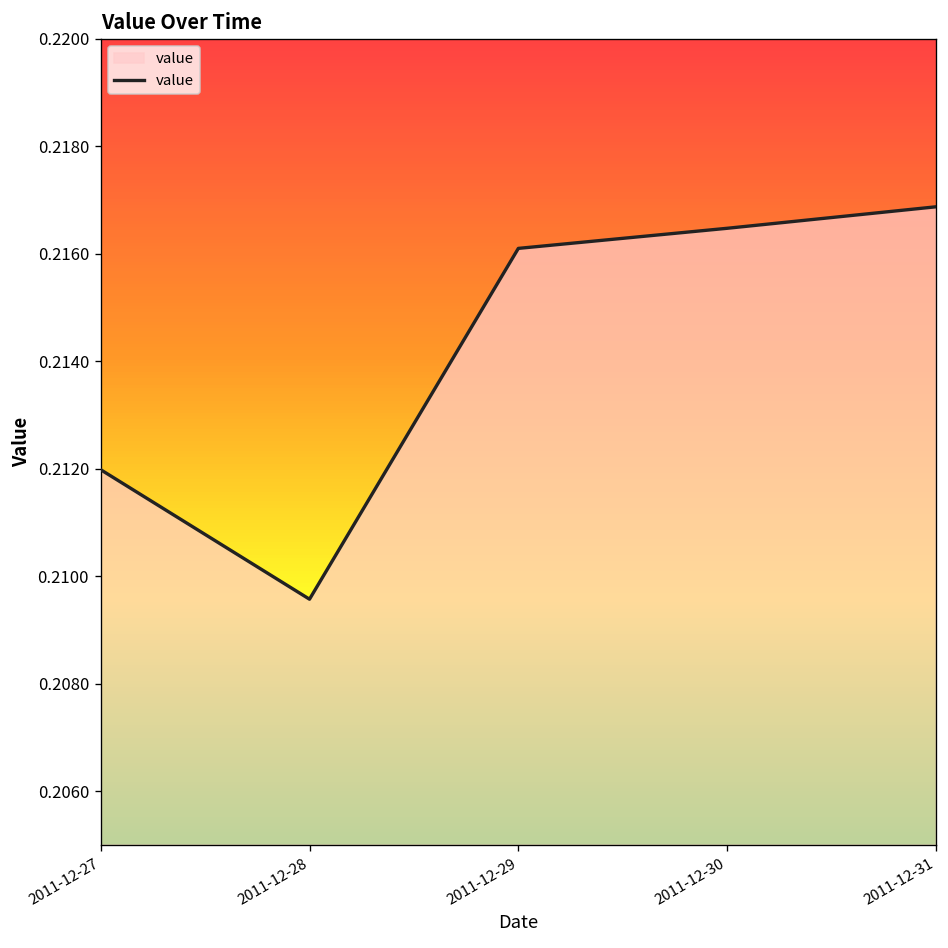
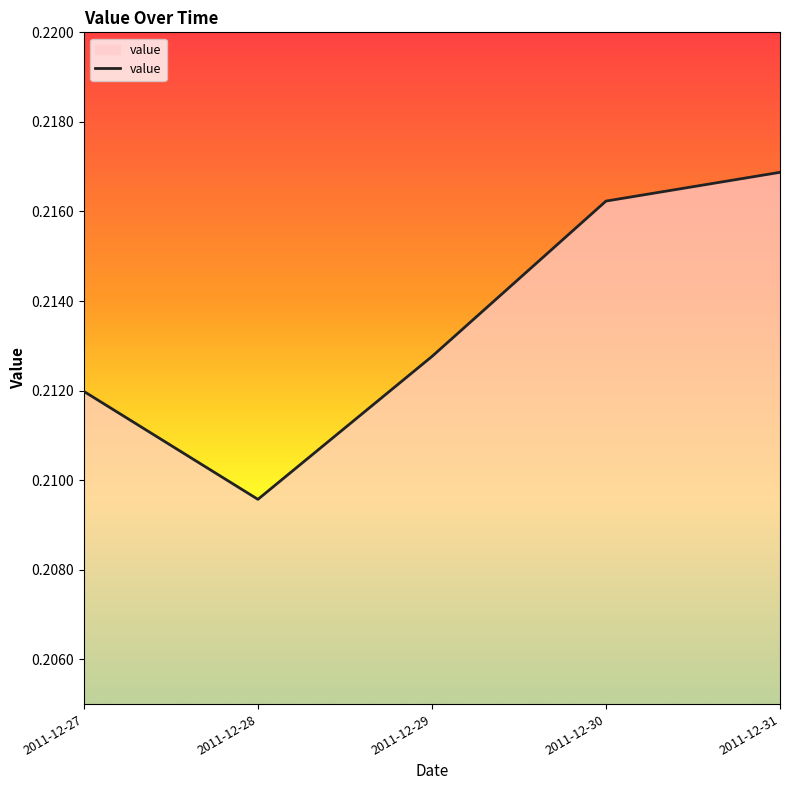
  {
    "2011-12-27": 0.2120,
    "2011-12-28": 0.2096,
-   "2011-12-29": 0.2161,
-   "2011-12-30": 0.2165,
+   "2011-12-29": 0.2128,
+   "2011-12-30": 0.2162,
    "2011-12-31": 0.2169
  }
